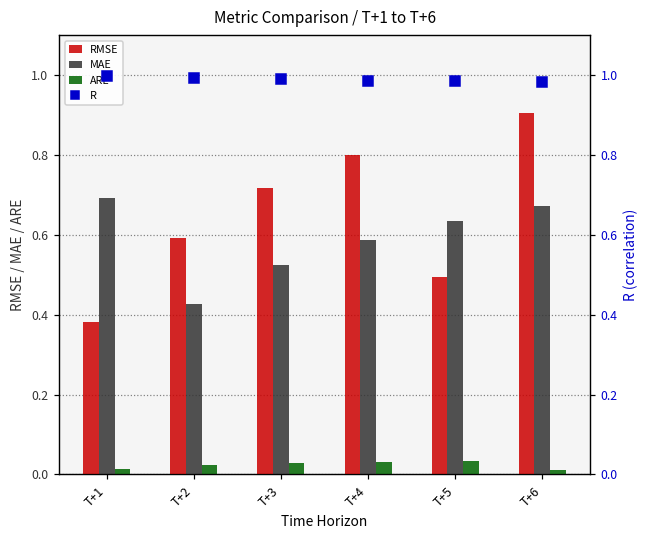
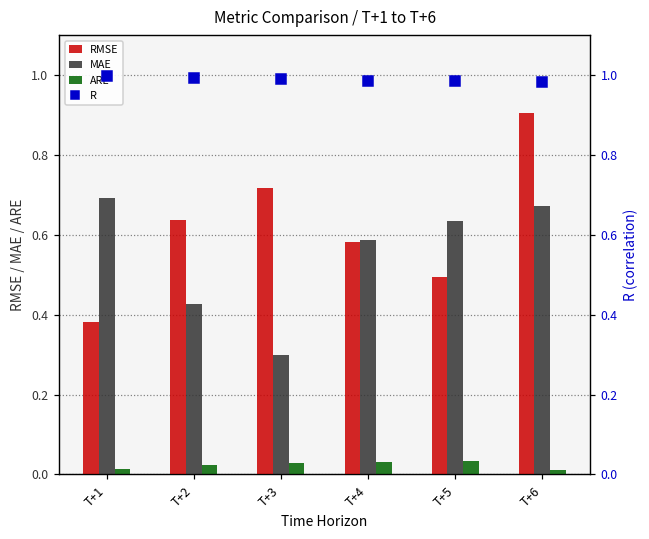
  {
    "RMSE": {
      "T+1": 0.38,
-     "T+2": 0.59,
+     "T+2": 0.64,
      "T+3": 0.72,
-     "T+4": 0.80,
+     "T+4": 0.58,
      "T+5": 0.49,
      "T+6": 0.90
    },
    "MAE": {
      "T+1": 0.69,
      "T+2": 0.43,
-     "T+3": 0.52,
+     "T+3": 0.30,
      "T+4": 0.59,
      "T+5": 0.64,
      "T+6": 0.67
    },
    "ARE": {
      "T+1": 0.01,
      "T+2": 0.02,
      "T+3": 0.03,
      "T+4": 0.03,
      "T+5": 0.03,
      "T+6": 0.01
    },
    "R": {
      "T+2": 0.99,
      "T+3": 0.99,
      "T+4": 0.99,
      "T+5": 0.98,
      "T+6": 0.98
    }
  }
